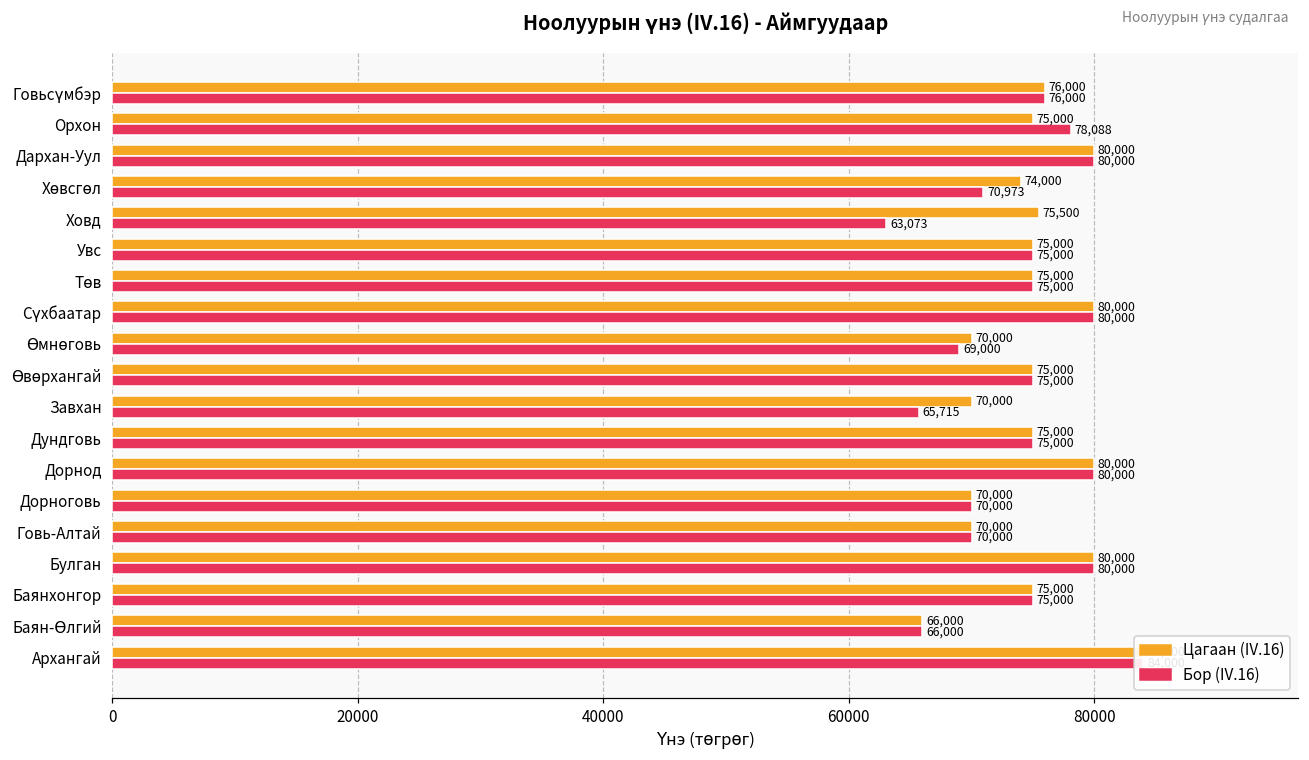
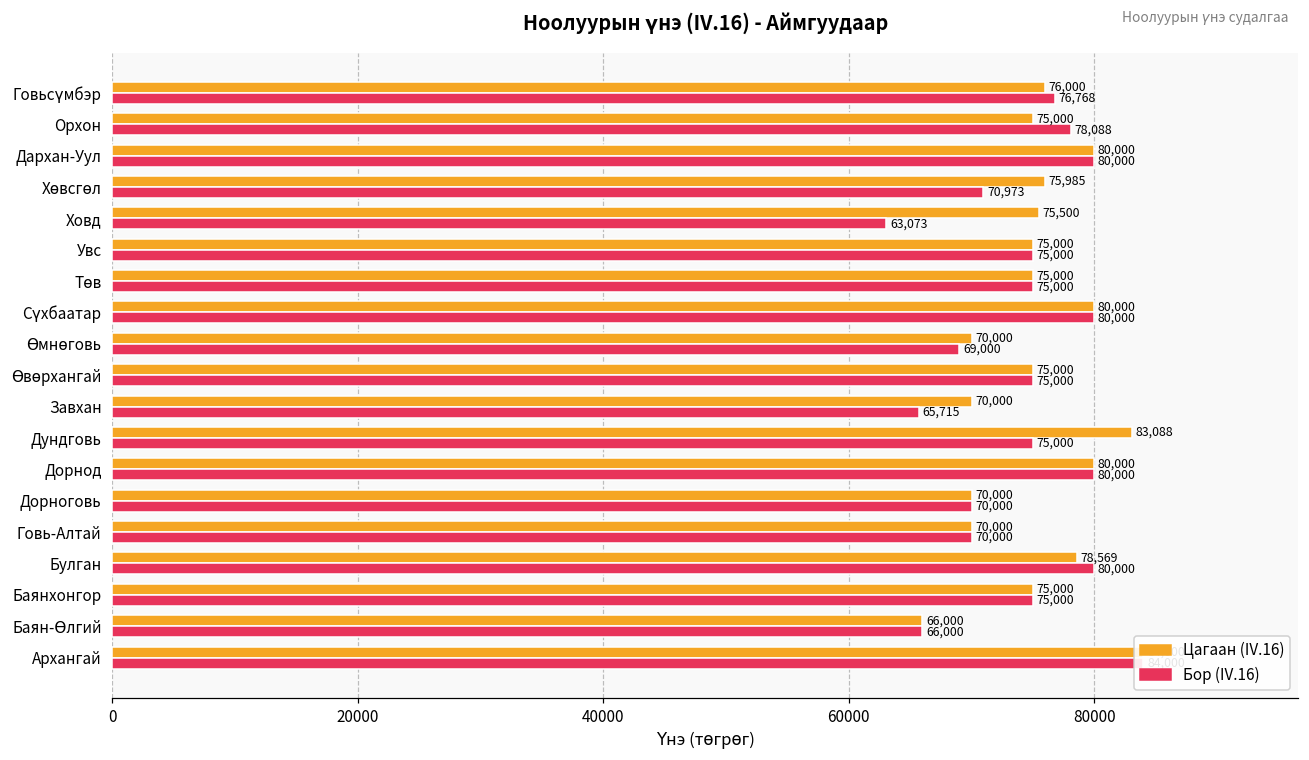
  {
    "Цагаан (IV.16)": {
      "Говьсүмбэр": "76,000",
      "Орхон": "75,000",
      "Дархан-Уул": "80,000",
-     "Хөвсгөл": "74,000",
+     "Хөвсгөл": "75,985",
      "Ховд": "75,500",
      "Увс": "75,000",
      "Төв": "75,000",
      "Сүхбаатар": "80,000",
      "Өмнөговь": "70,000",
      "Өвөрхангай": "75,000",
      "Завхан": "70,000",
-     "Дундговь": "75,000",
+     "Дундговь": "83,088",
      "Дорнод": "80,000",
      "Дорноговь": "70,000",
      "Говь-Алтай": "70,000",
-     "Булган": "80,000",
+     "Булган": "78,569",
      "Баянхонгор": "75,000",
      "Баян-Өлгий": "66,000"
    },
    "Бор (IV.16)": {
-     "Говьсүмбэр": "76,000",
+     "Говьсүмбэр": "76,768",
      "Орхон": "78,088",
      "Дархан-Уул": "80,000",
      "Хөвсгөл": "70,973",
      "Ховд": "63,073",
      "Увс": "75,000",
      "Төв": "75,000",
      "Сүхбаатар": "80,000",
      "Өмнөговь": "69,000",
      "Өвөрхангай": "75,000",
      "Завхан": "65,715",
      "Дундговь": "75,000",
      "Дорнод": "80,000",
      "Дорноговь": "70,000",
      "Говь-Алтай": "70,000",
      "Булган": "80,000",
      "Баянхонгор": "75,000",
      "Баян-Өлгий": "66,000"
    }
  }
